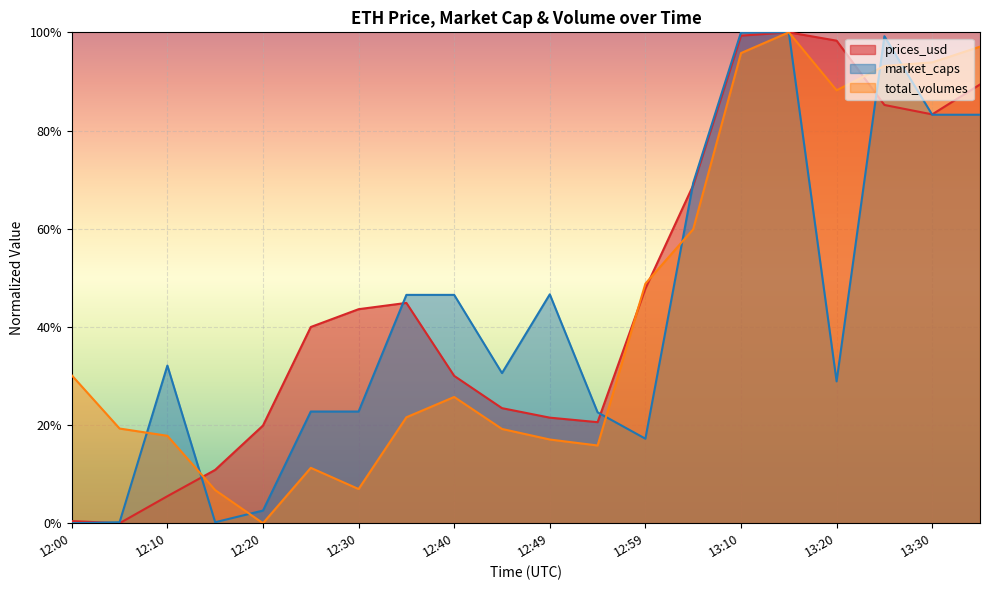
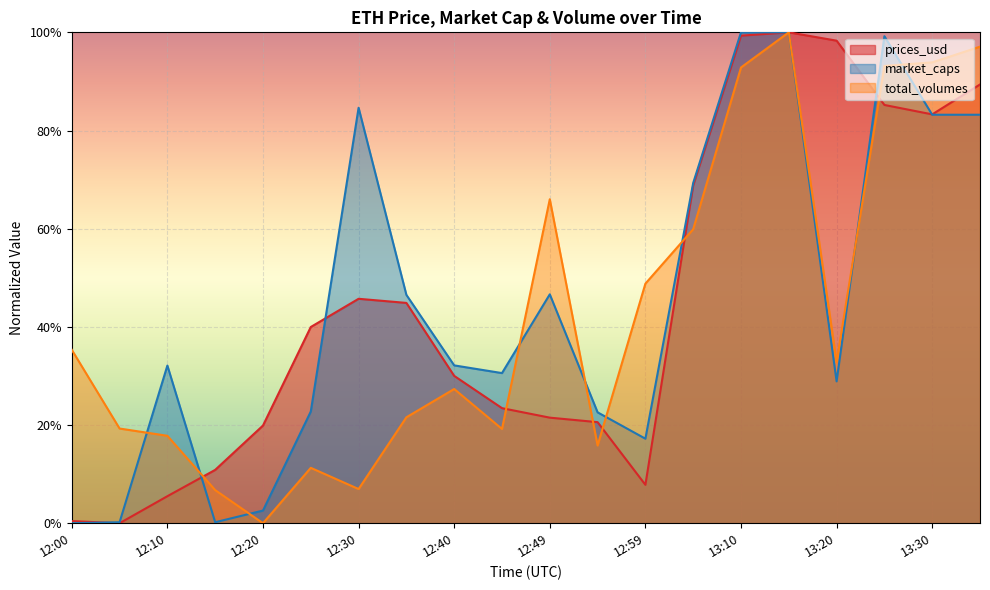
  {
    "prices_usd": {
      "12:10": "6%",
      "12:20": "20%",
-     "12:30": "44%",
+     "12:30": "46%",
      "12:40": "30%",
      "12:49": "22%",
-     "12:59": "48%",
+     "12:59": "8%",
      "13:10": "99%",
      "13:20": "98%"
    },
    "market_caps": {
      "12:10": "32%",
      "12:20": "3%",
-     "12:30": "23%",
-     "12:40": "47%",
+     "12:30": "85%",
+     "12:40": "32%",
      "12:49": "47%",
      "12:59": "17%",
      "13:10": "100%",
      "13:20": "29%"
    },
    "total_volumes": {
-     "12:00": "30%",
+     "12:00": "35%",
      "12:10": "18%",
      "12:20": "0%",
      "12:30": "7%",
-     "12:40": "26%",
-     "12:49": "17%",
+     "12:40": "27%",
+     "12:49": "66%",
      "12:59": "49%",
-     "13:10": "96%",
-     "13:20": "88%"
+     "13:10": "93%",
+     "13:20": "33%"
    }
  }
